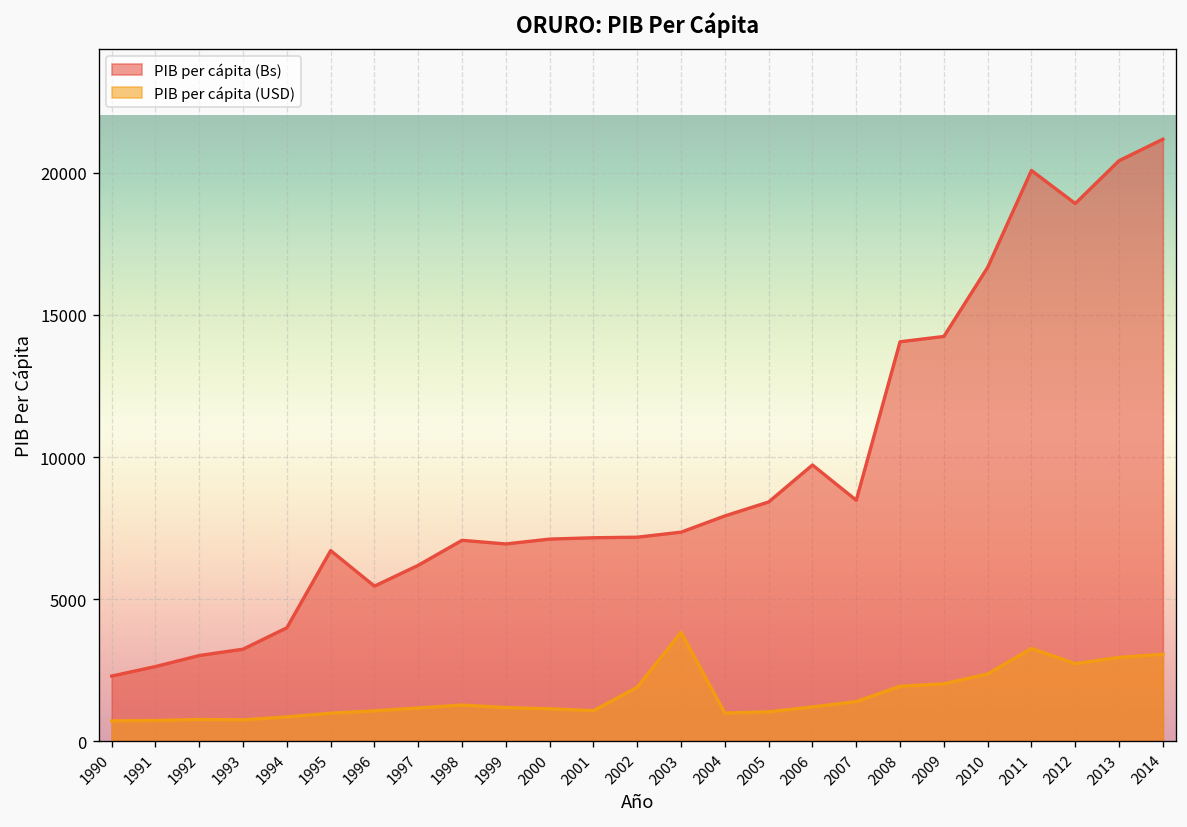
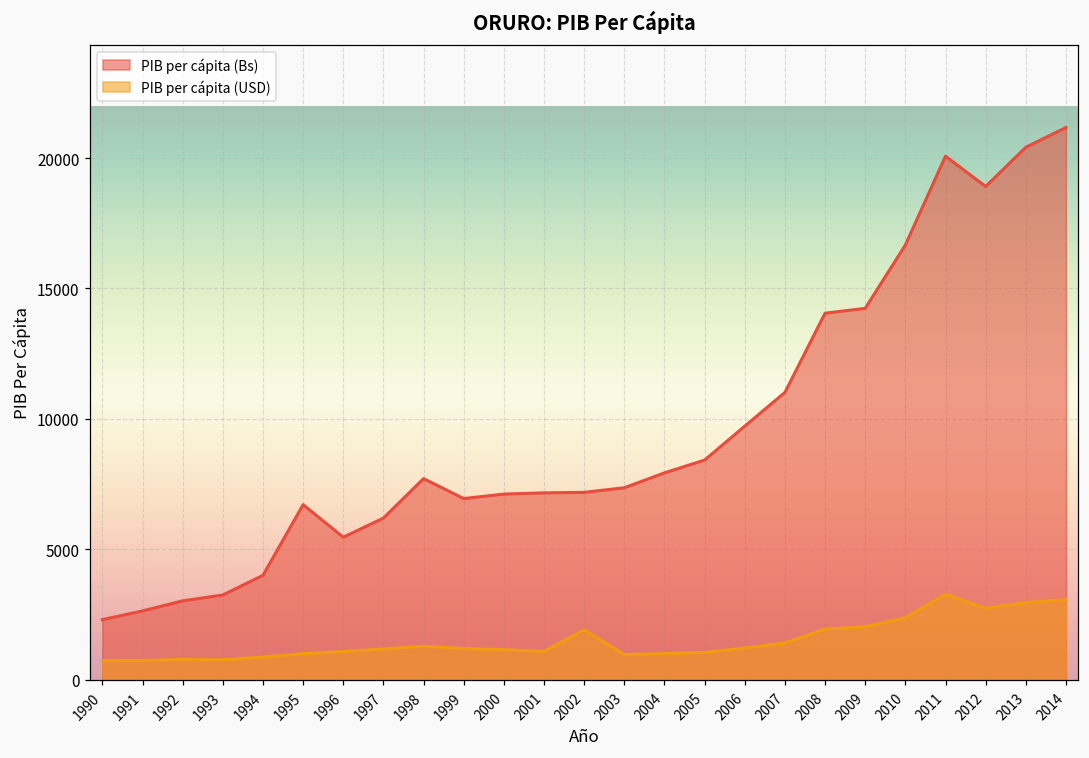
  {
    "PIB per cápita (Bs)": {
      "1990": 2300,
      "1991": 2600,
      "1992": 3000,
      "1993": 3200,
      "1994": 4000,
      "1995": 6700,
      "1996": 5500,
      "1997": 6200,
-     "1998": 7100,
+     "1998": 7700,
      "1999": 6900,
      "2000": 7100,
      "2001": 7200,
      "2002": 7200,
      "2003": 7400,
      "2004": 7900,
      "2005": 8400,
      "2006": 9700,
-     "2007": 8500,
+     "2007": 11000,
      "2008": 14100,
      "2009": 14200,
      "2010": 16700,
      "2011": 20100,
      "2012": 18900,
      "2013": 20400,
      "2014": 21200
    },
    "PIB per cápita (USD)": {
      "1990": 700,
      "1991": 700,
      "1992": 800,
      "1993": 800,
      "1994": 900,
      "1995": 1000,
      "1996": 1100,
      "1997": 1200,
      "1998": 1300,
      "1999": 1200,
      "2000": 1100,
      "2001": 1100,
      "2002": 1900,
-     "2003": 3800,
+     "2003": 1000,
      "2004": 1000,
      "2005": 1000,
      "2006": 1200,
      "2007": 1400,
      "2008": 1900,
      "2009": 2000,
      "2010": 2400,
      "2011": 3300,
      "2012": 2700,
      "2013": 3000,
      "2014": 3100
    }
  }
